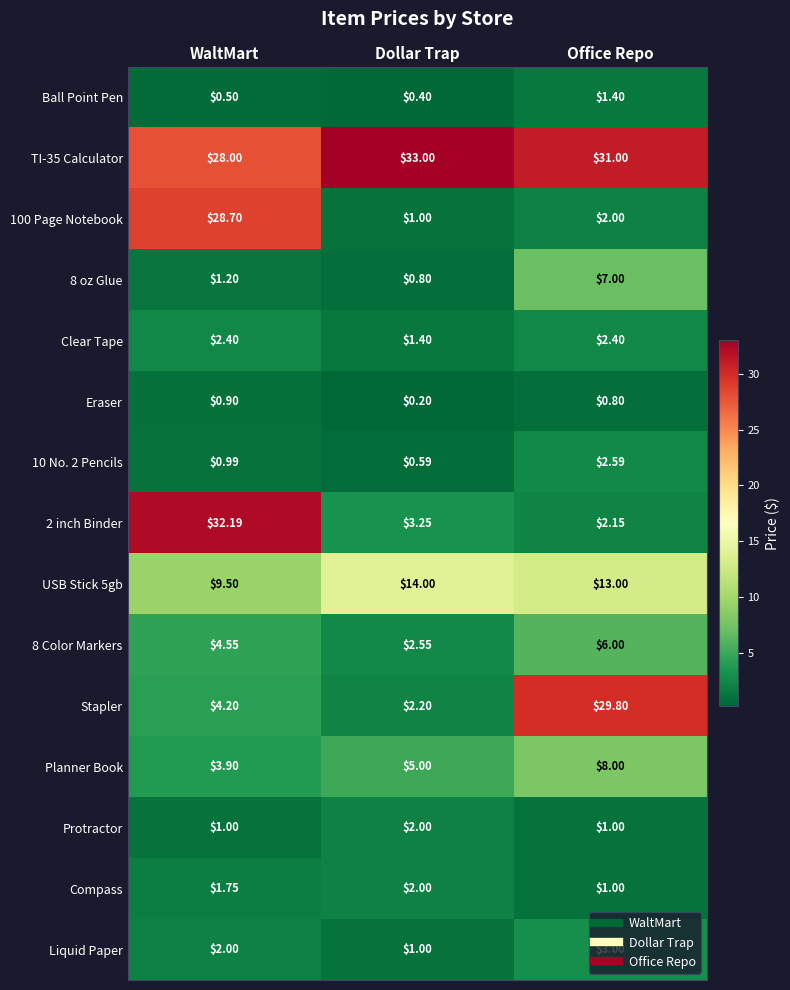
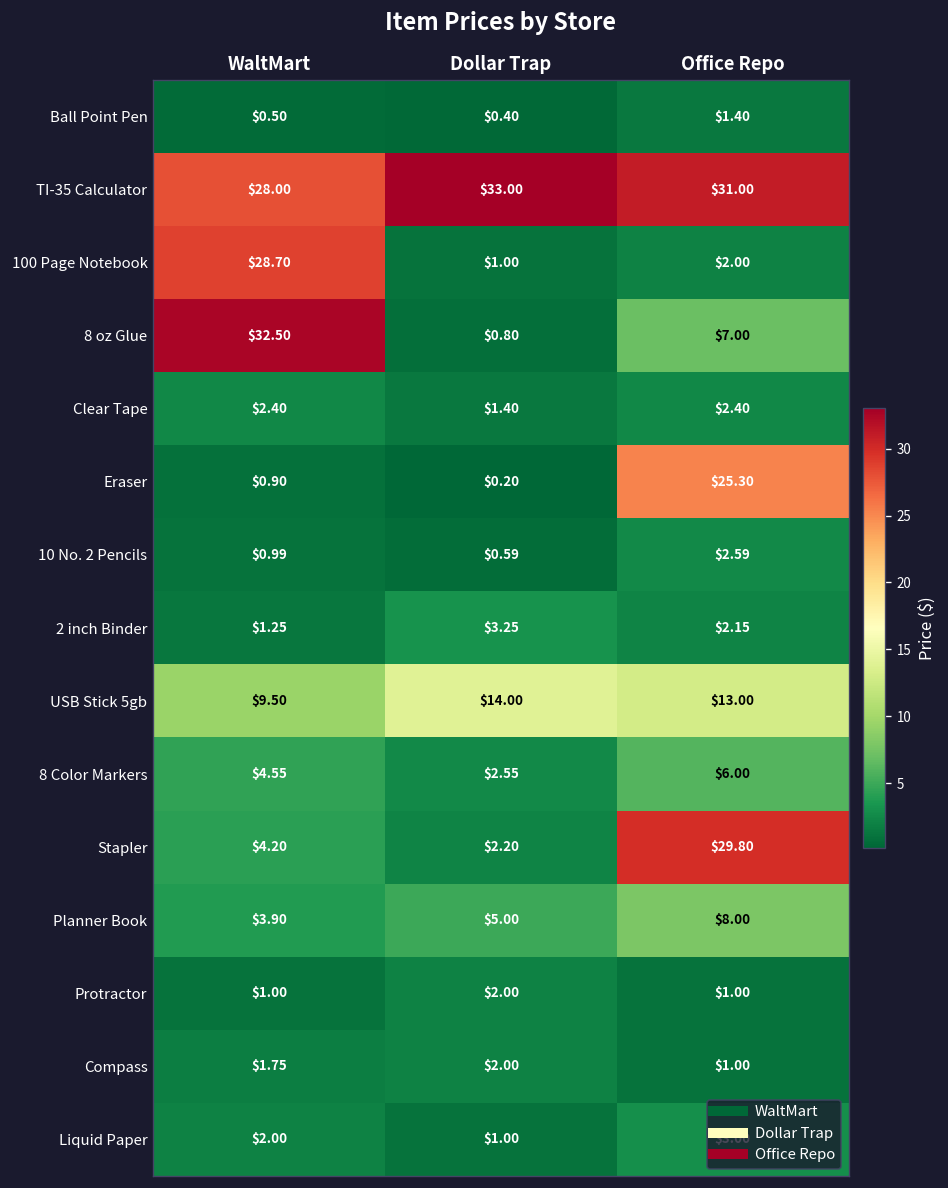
  {
    "Ball Point Pen": {
      "WaltMart": "$0.50",
      "Dollar Trap": "$0.40",
      "Office Repo": "$1.40"
    },
    "TI-35 Calculator": {
      "WaltMart": "$28.00",
      "Dollar Trap": "$33.00",
      "Office Repo": "$31.00"
    },
    "100 Page Notebook": {
      "WaltMart": "$28.70",
      "Dollar Trap": "$1.00",
      "Office Repo": "$2.00"
    },
    "8 oz Glue": {
-     "WaltMart": "$1.20",
+     "WaltMart": "$32.50",
      "Dollar Trap": "$0.80",
      "Office Repo": "$7.00"
    },
    "Clear Tape": {
      "WaltMart": "$2.40",
      "Dollar Trap": "$1.40",
      "Office Repo": "$2.40"
    },
    "Eraser": {
      "WaltMart": "$0.90",
      "Dollar Trap": "$0.20",
-     "Office Repo": "$0.80"
+     "Office Repo": "$25.30"
    },
    "10 No. 2 Pencils": {
      "WaltMart": "$0.99",
      "Dollar Trap": "$0.59",
      "Office Repo": "$2.59"
    },
    "2 inch Binder": {
-     "WaltMart": "$32.19",
+     "WaltMart": "$1.25",
      "Dollar Trap": "$3.25",
      "Office Repo": "$2.15"
    },
    "USB Stick 5gb": {
      "WaltMart": "$9.50",
      "Dollar Trap": "$14.00",
      "Office Repo": "$13.00"
    },
    "8 Color Markers": {
      "WaltMart": "$4.55",
      "Dollar Trap": "$2.55",
      "Office Repo": "$6.00"
    },
    "Stapler": {
      "WaltMart": "$4.20",
      "Dollar Trap": "$2.20",
      "Office Repo": "$29.80"
    },
    "Planner Book": {
      "WaltMart": "$3.90",
      "Dollar Trap": "$5.00",
      "Office Repo": "$8.00"
    },
    "Protractor": {
      "WaltMart": "$1.00",
      "Dollar Trap": "$2.00",
      "Office Repo": "$1.00"
    },
    "Compass": {
      "WaltMart": "$1.75",
      "Dollar Trap": "$2.00",
      "Office Repo": "$1.00"
    },
    "Liquid Paper": {
      "WaltMart": "$2.00",
      "Dollar Trap": "$1.00"
    }
  }
